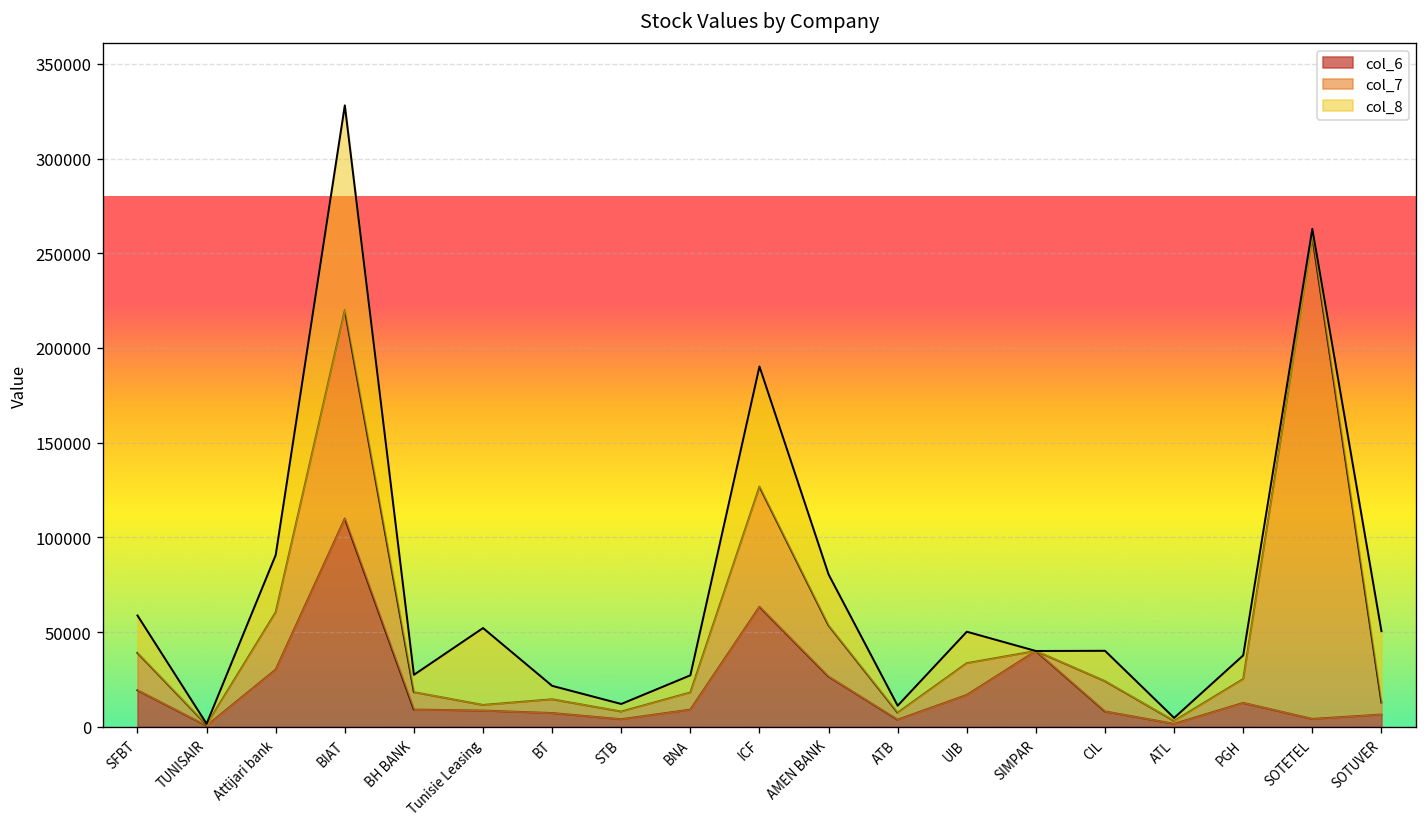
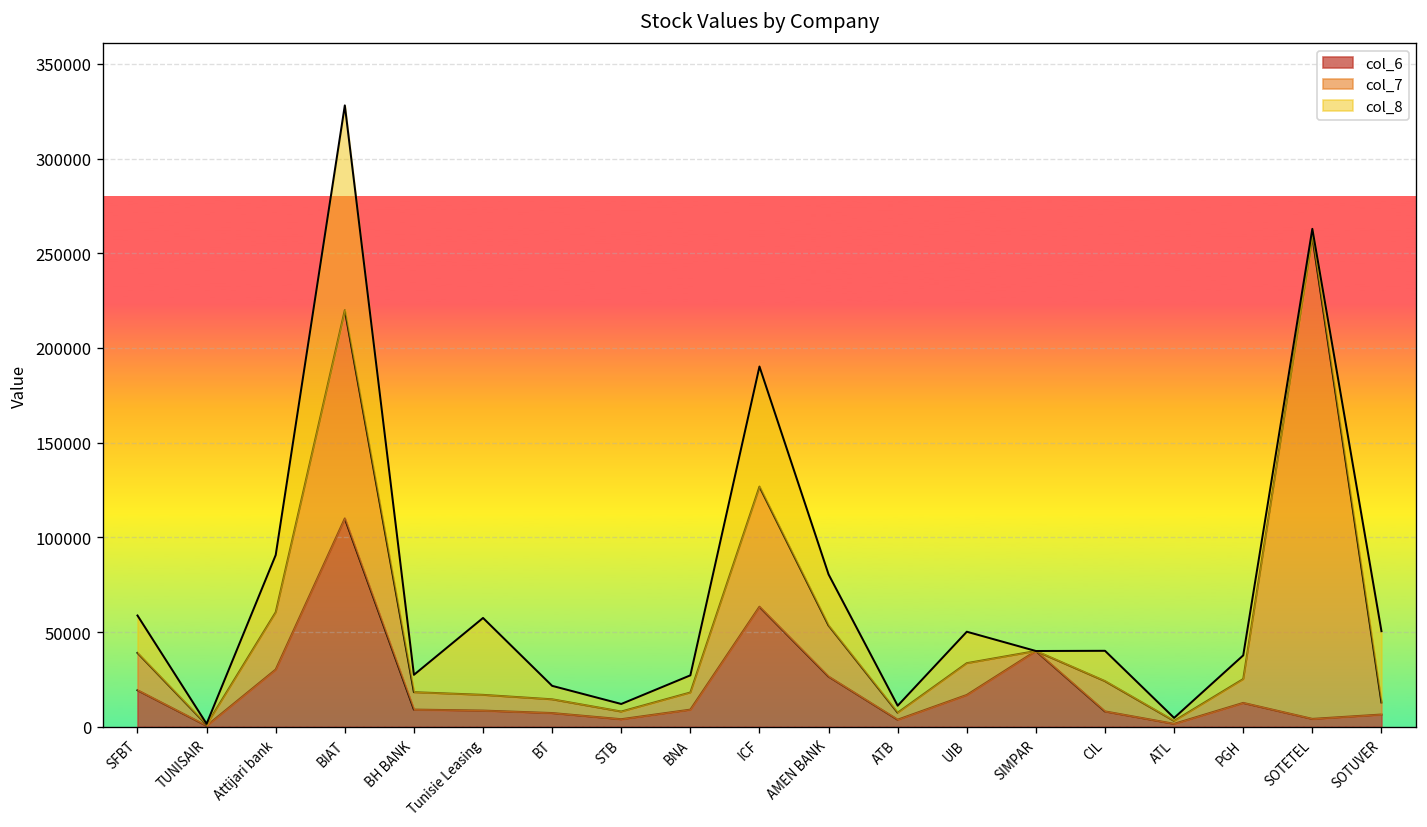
  {
    "col_6": {
      "SFBT": 19000,
      "Attijari bank": 30000,
      "BIAT": 110000,
      "BH BANK": 9000,
      "Tunisie Leasing": 9000,
      "BT": 7000,
      "STB": 4000,
      "BNA": 9000,
      "ICF": 63000,
      "AMEN BANK": 27000,
      "ATB": 4000,
      "UIB": 17000,
      "CIL": 8000,
      "PGH": 13000,
      "SOTETEL": 4000,
      "SOTUVER": 6000
    },
    "col_7": {
      "SFBT": 20000,
      "Attijari bank": 30000,
      "BIAT": 110000,
      "BH BANK": 9000,
-     "Tunisie Leasing": 3000,
+     "Tunisie Leasing": 8000,
      "BT": 7000,
      "STB": 4000,
      "BNA": 9000,
      "ICF": 63000,
      "AMEN BANK": 27000,
      "ATB": 4000,
      "UIB": 17000,
      "CIL": 16000,
      "PGH": 13000,
      "SOTETEL": 255000,
      "SOTUVER": 6000
    },
    "col_8": {
      "SFBT": 20000,
      "Attijari bank": 30000,
      "BIAT": 108000,
      "BH BANK": 9000,
      "Tunisie Leasing": 41000,
      "BT": 7000,
      "STB": 4000,
      "BNA": 9000,
      "ICF": 63000,
      "AMEN BANK": 27000,
      "ATB": 4000,
      "UIB": 17000,
      "CIL": 16000,
      "PGH": 13000,
      "SOTETEL": 4000,
      "SOTUVER": 38000
    }
  }
